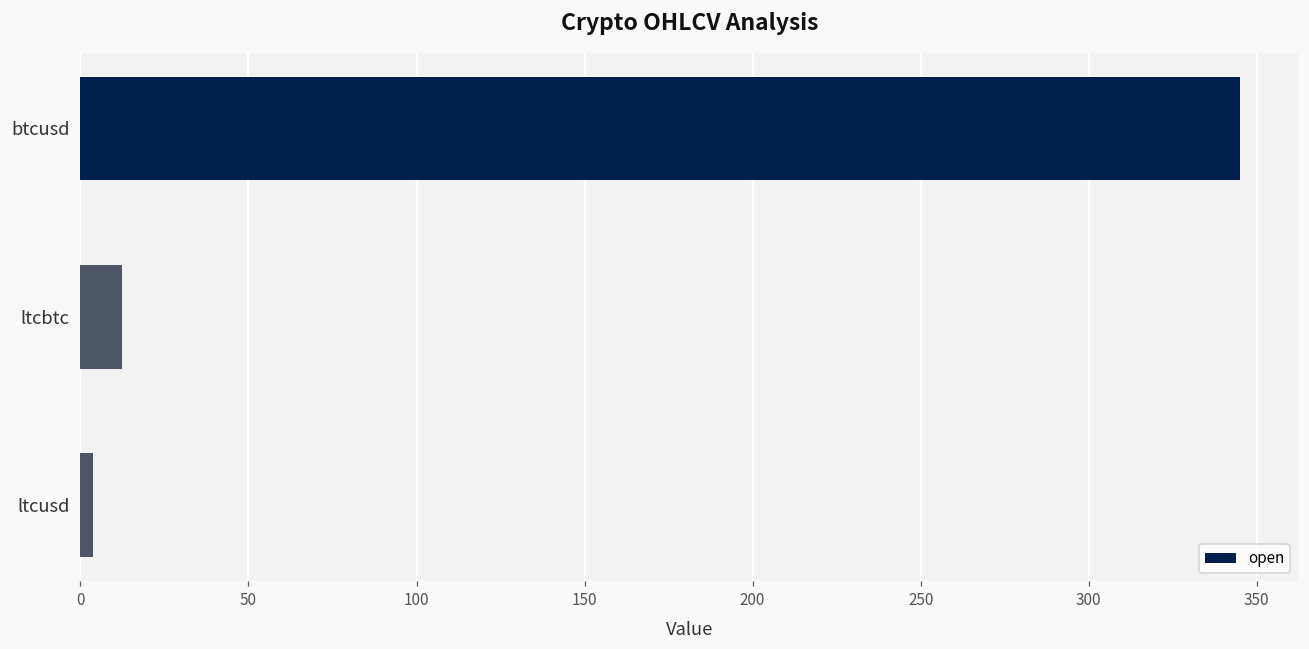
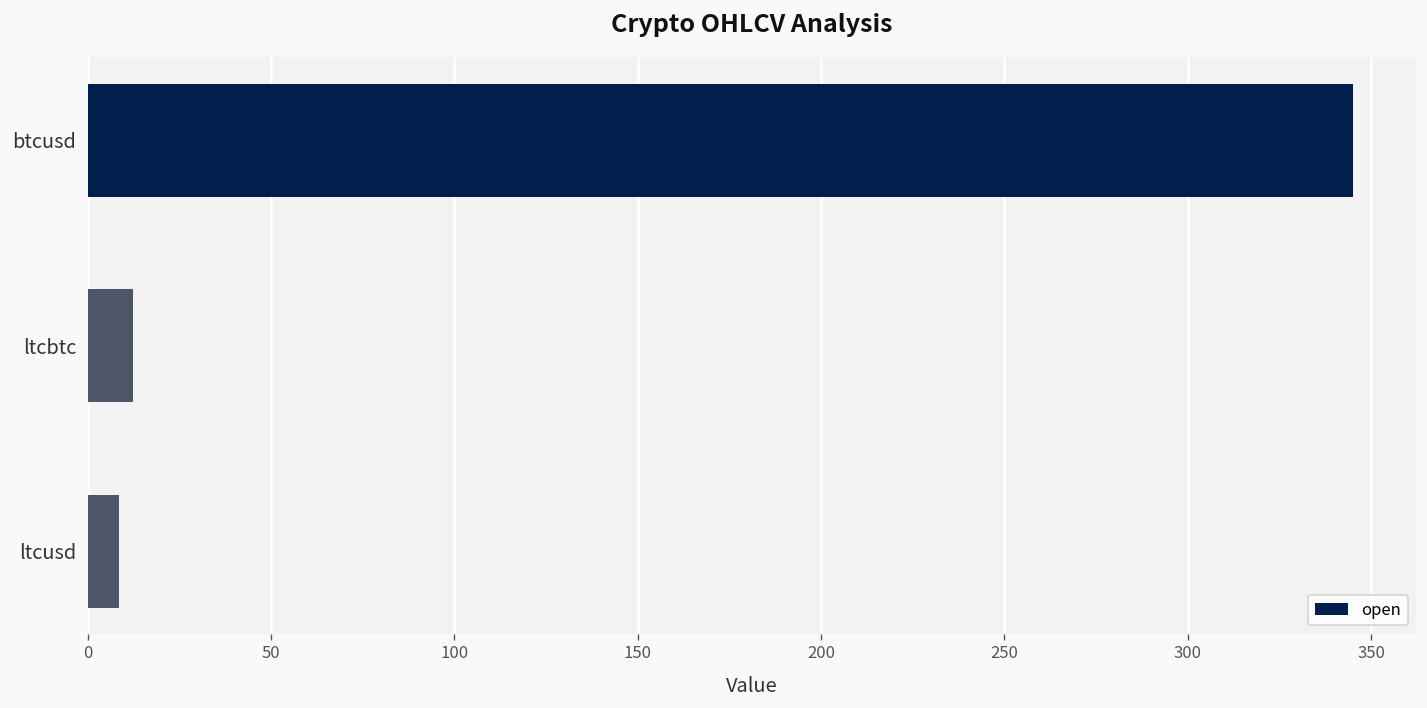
  {
    "btcusd": 345,
    "ltcbtc": 12,
-   "ltcusd": 4
+   "ltcusd": 8
  }
